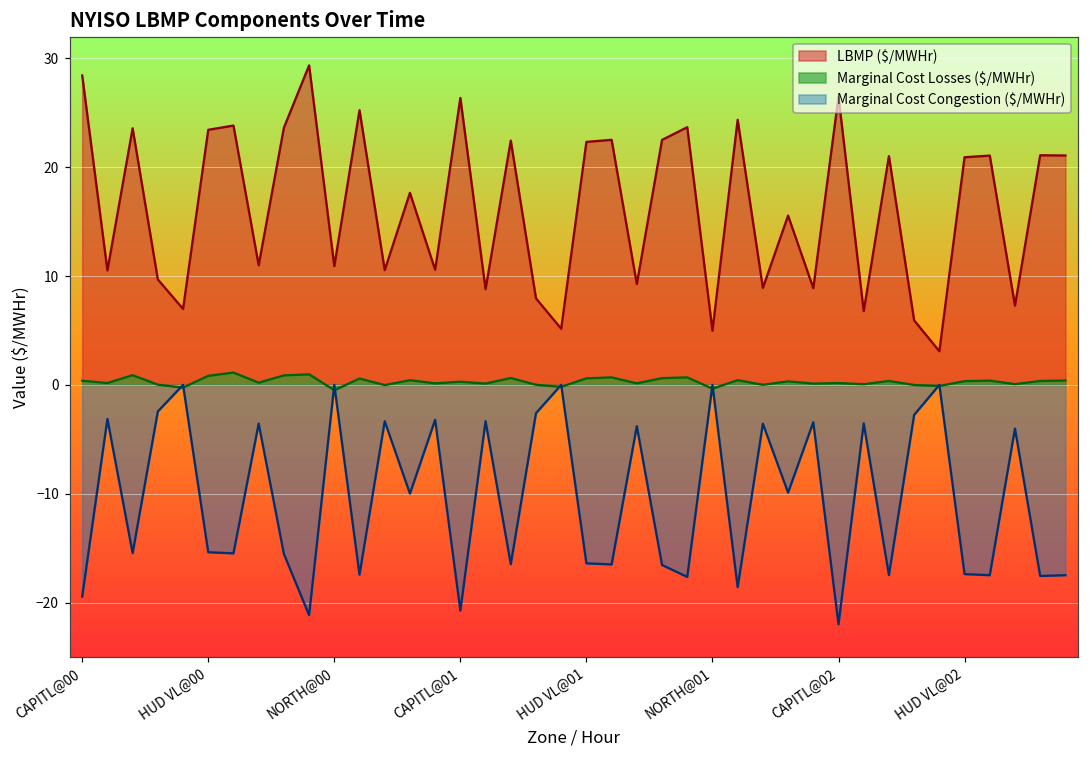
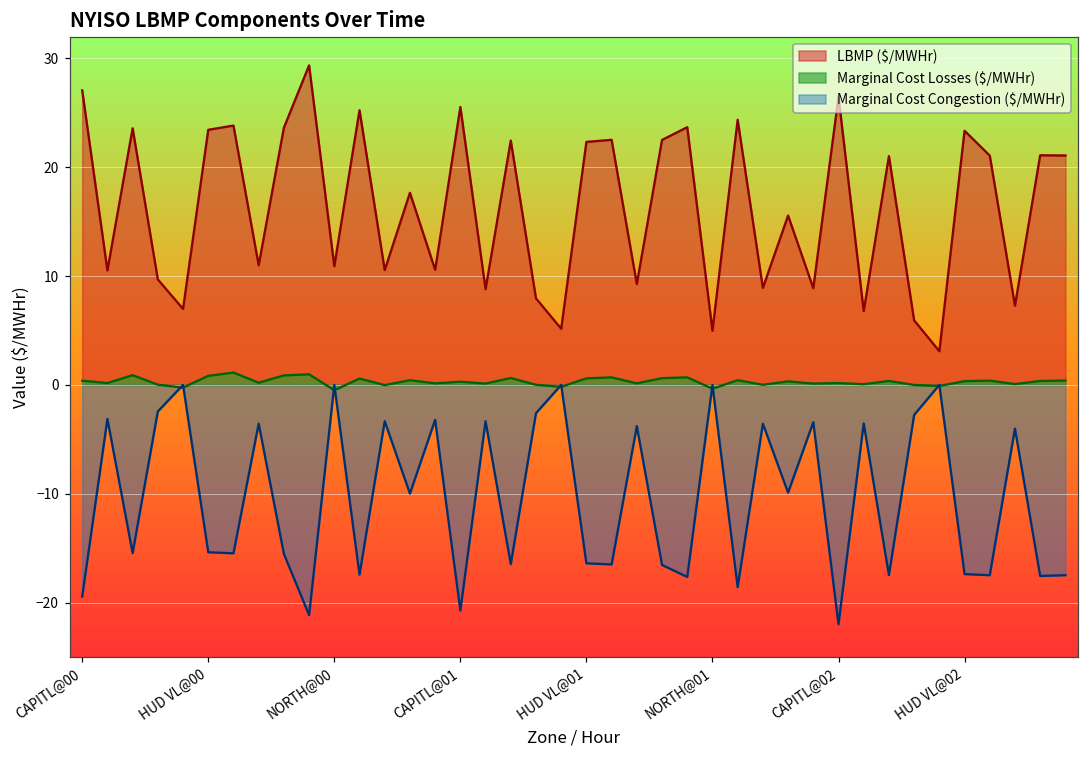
  {
    "LBMP ($/MWHr)": {
-     "CAPITL@00": 28,
+     "CAPITL@00": 27,
      "HUD VL@00": 23,
      "NORTH@00": 11,
-     "CAPITL@01": 26.4,
+     "CAPITL@01": 25.5,
      "HUD VL@01": 22,
      "NORTH@01": 5,
-     "HUD VL@02": 21
+     "HUD VL@02": 23
    }
  }
